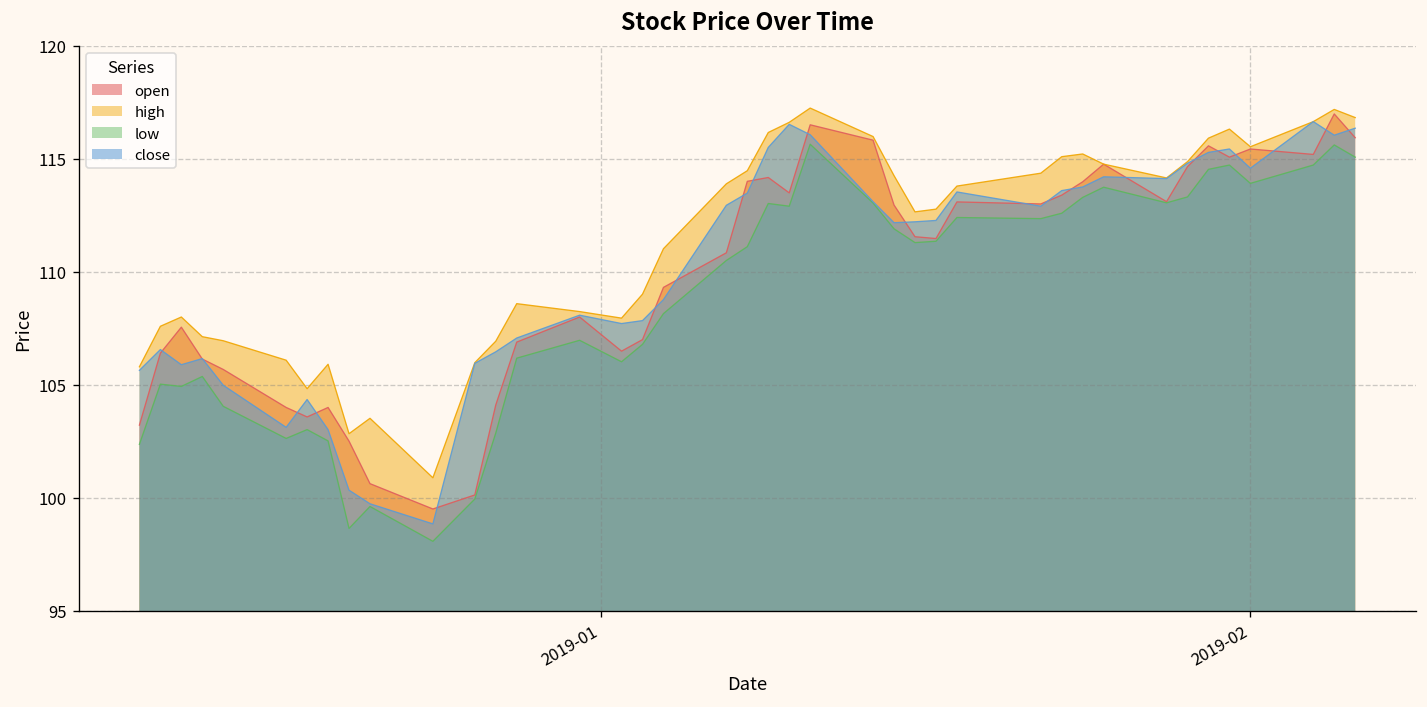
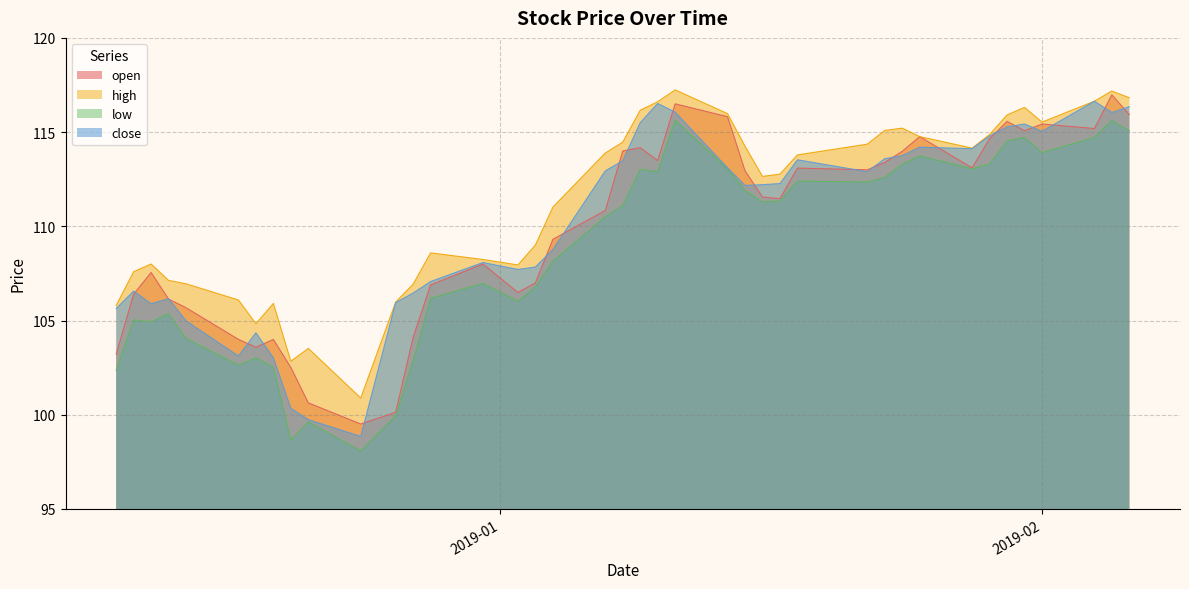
  {
    "low": {
      "2019-02": 113.9
    },
    "close": {
-     "2019-02": 114.6
+     "2019-02": 115.0
    }
  }
